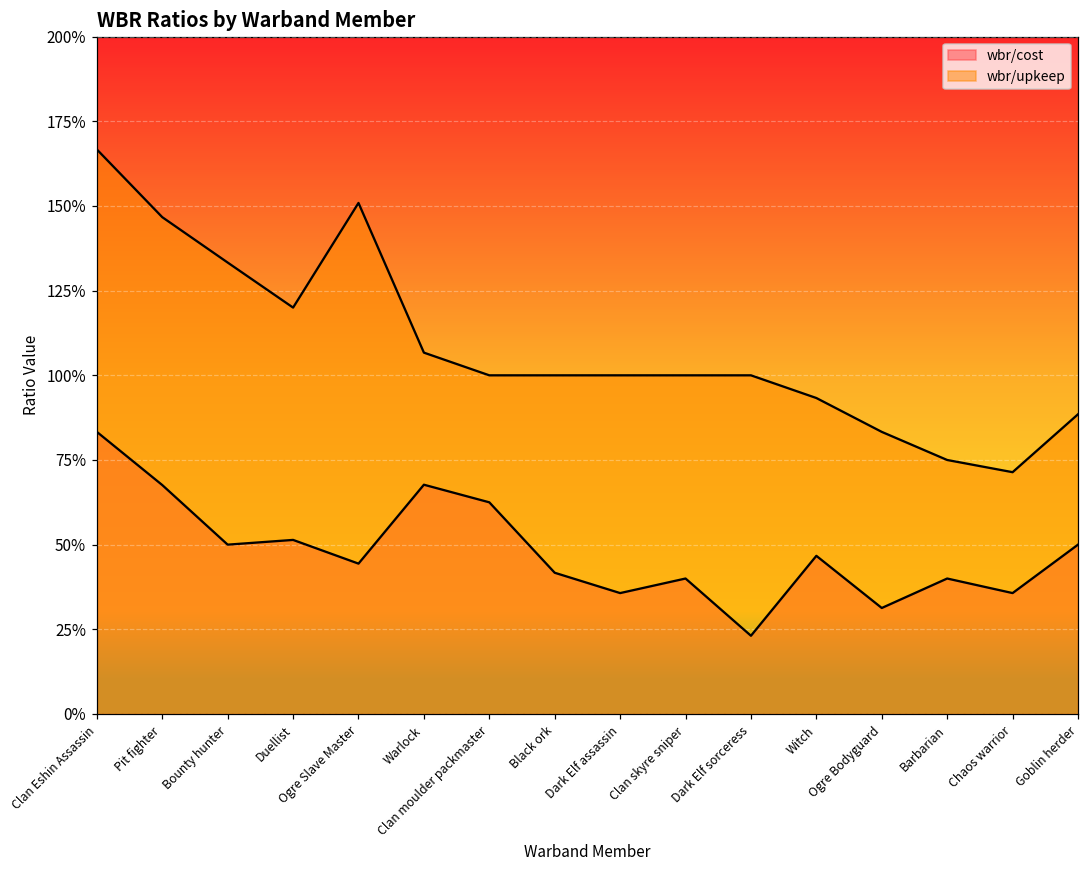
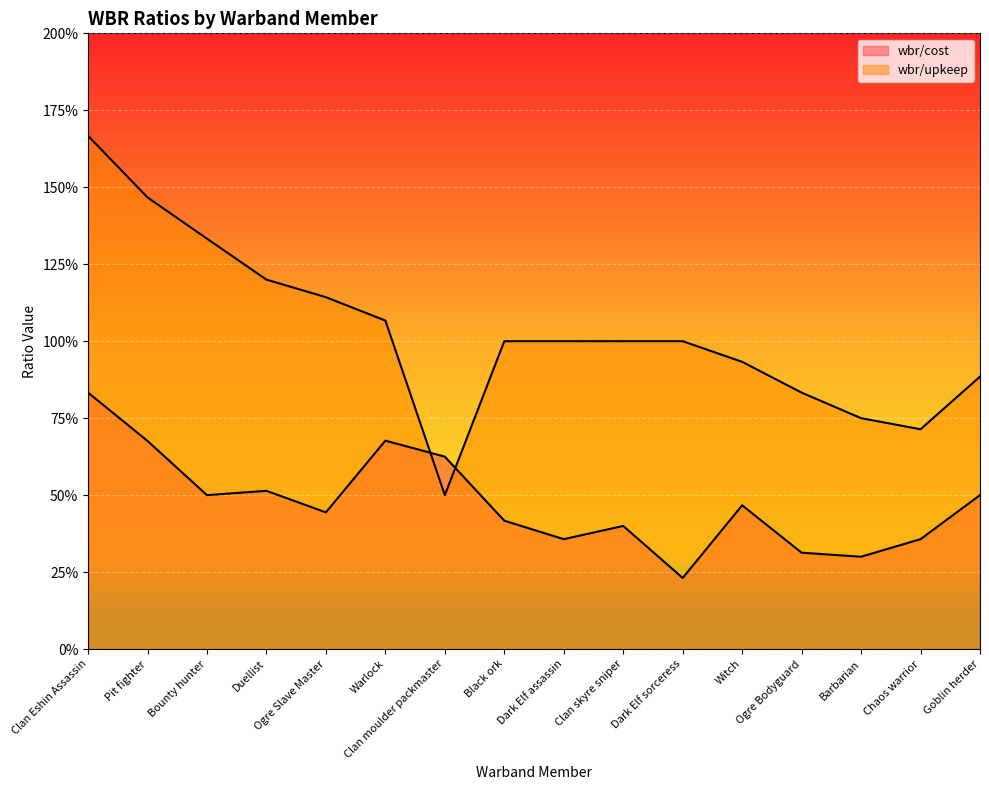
  {
    "wbr/cost": {
      "Clan Eshin Assassin": "83%",
      "Pit fighter": "68%",
      "Bounty hunter": "50%",
      "Duellist": "51%",
      "Ogre Slave Master": "44%",
      "Warlock": "68%",
      "Clan moulder packmaster": "63%",
      "Black ork": "42%",
      "Dark Elf assassin": "36%",
      "Clan skyre sniper": "40%",
      "Dark Elf sorceress": "23%",
      "Witch": "47%",
      "Ogre Bodyguard": "31%",
-     "Barbarian": "40%",
+     "Barbarian": "30%",
      "Chaos warrior": "36%",
      "Goblin herder": "50%"
    },
    "wbr/upkeep": {
      "Clan Eshin Assassin": "167%",
      "Pit fighter": "147%",
      "Bounty hunter": "133%",
      "Duellist": "120%",
-     "Ogre Slave Master": "151%",
+     "Ogre Slave Master": "114%",
      "Warlock": "107%",
-     "Clan moulder packmaster": "100%",
+     "Clan moulder packmaster": "50%",
      "Black ork": "100%",
      "Dark Elf assassin": "100%",
      "Clan skyre sniper": "100%",
      "Dark Elf sorceress": "100%",
      "Witch": "93%",
      "Ogre Bodyguard": "83%",
      "Barbarian": "75%",
      "Chaos warrior": "71%",
      "Goblin herder": "89%"
    }
  }
